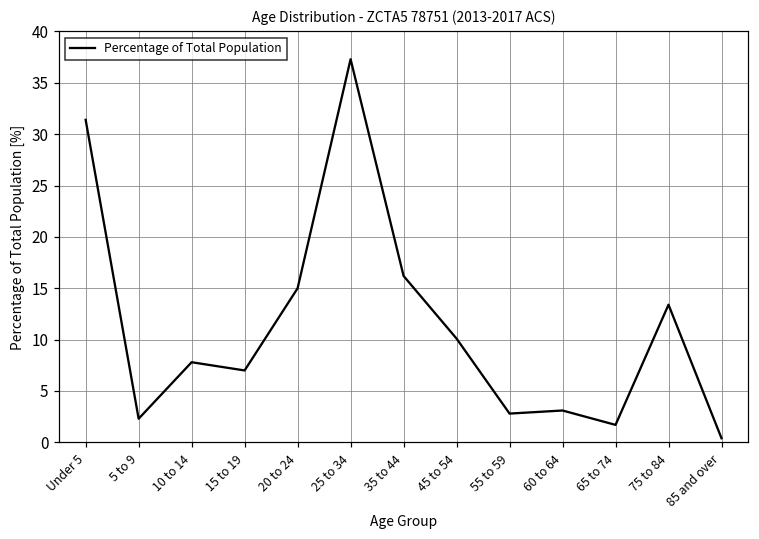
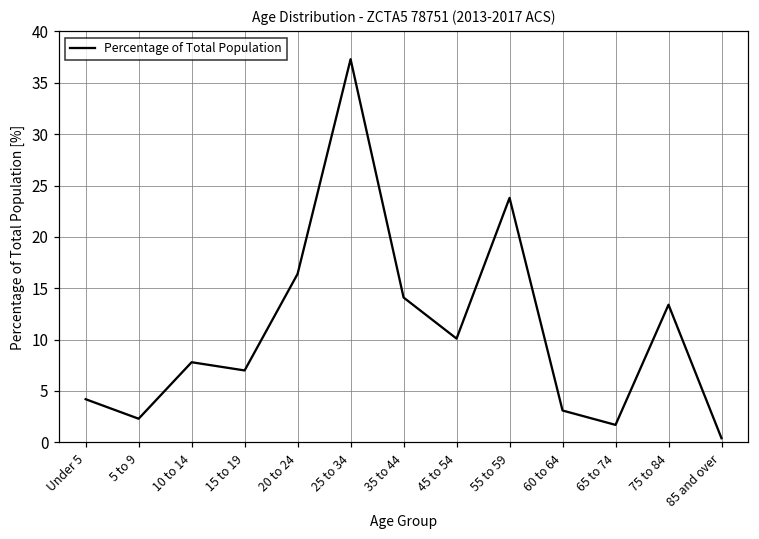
  {
-   "Under 5": 31,
+   "Under 5": 4,
    "5 to 9": 2,
    "10 to 14": 8,
    "15 to 19": 7,
-   "20 to 24": 15,
+   "20 to 24": 16,
    "25 to 34": 37,
-   "35 to 44": 16,
+   "35 to 44": 14,
    "45 to 54": 10,
-   "55 to 59": 3,
+   "55 to 59": 24,
    "60 to 64": 3,
    "65 to 74": 2,
    "75 to 84": 13,
    "85 and over": 0
  }
